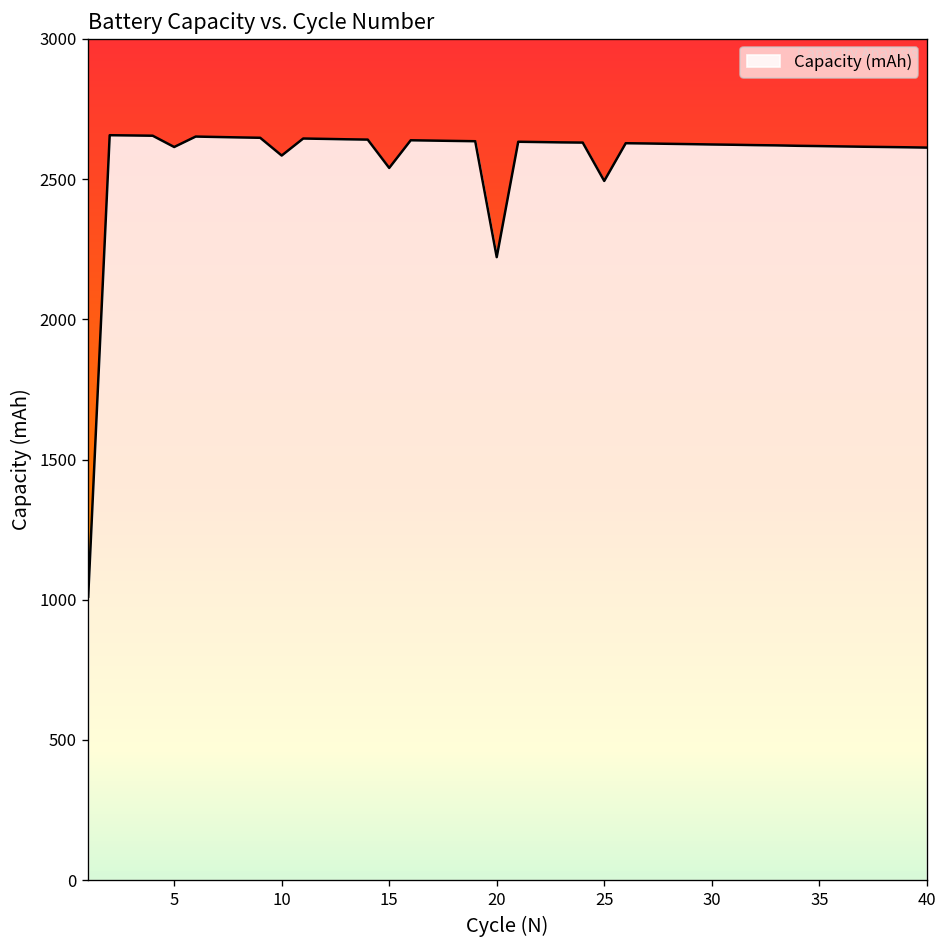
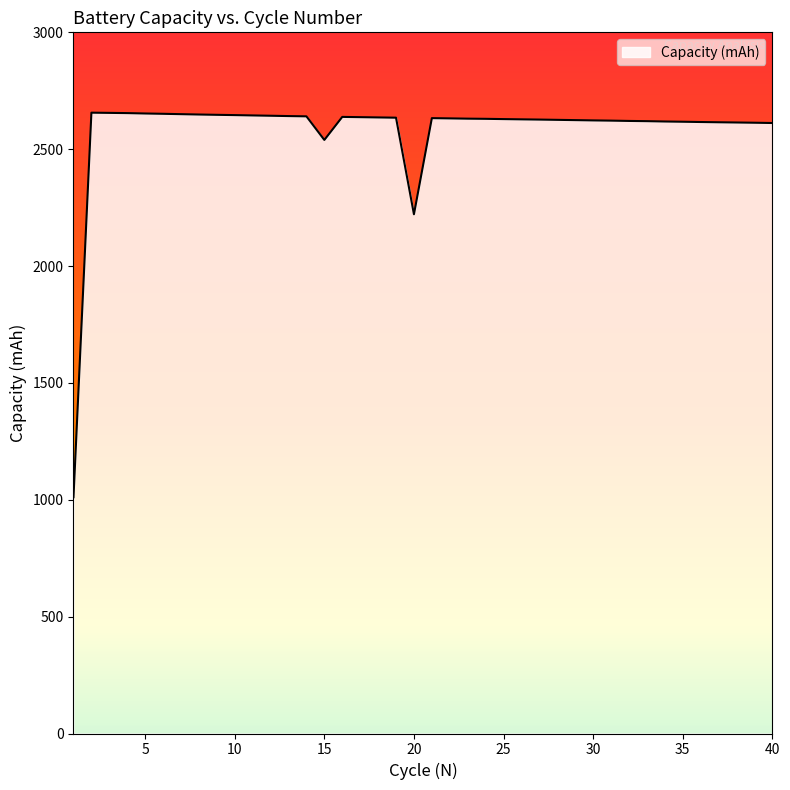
  {
-   "5": 2610,
-   "10": 2580,
+   "5": 2650,
+   "10": 2650,
    "15": 2540,
    "20": 2220,
-   "25": 2490,
+   "25": 2630,
    "30": 2620,
    "35": 2620,
    "40": 2610
  }
